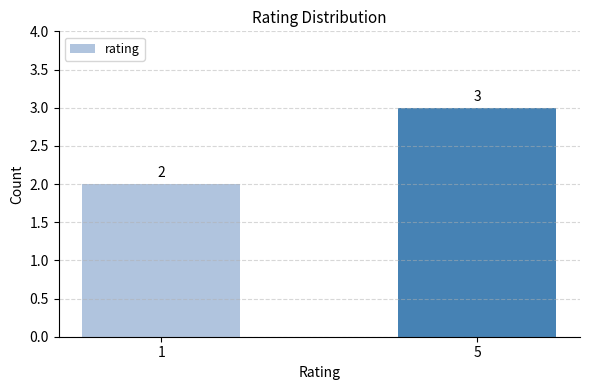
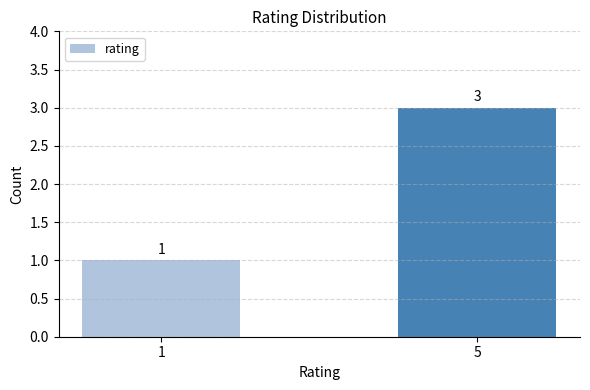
  {
-   "1": 2,
+   "1": 1,
    "5": 3
  }
